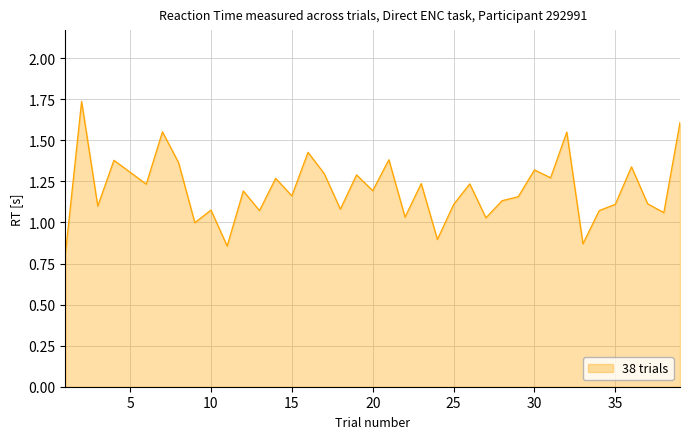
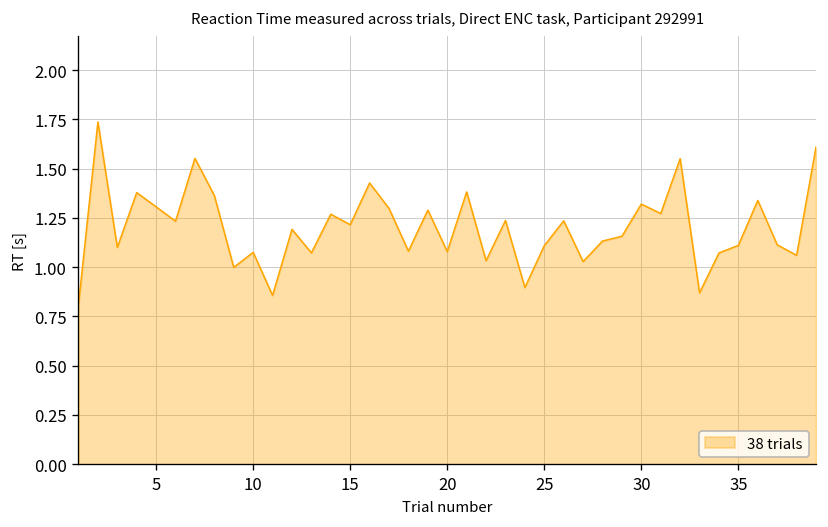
  {
    "10": 1.08,
-   "15": 1.16,
-   "20": 1.19,
+   "15": 1.22,
+   "20": 1.08,
    "25": 1.11,
    "30": 1.32,
    "35": 1.11
  }
